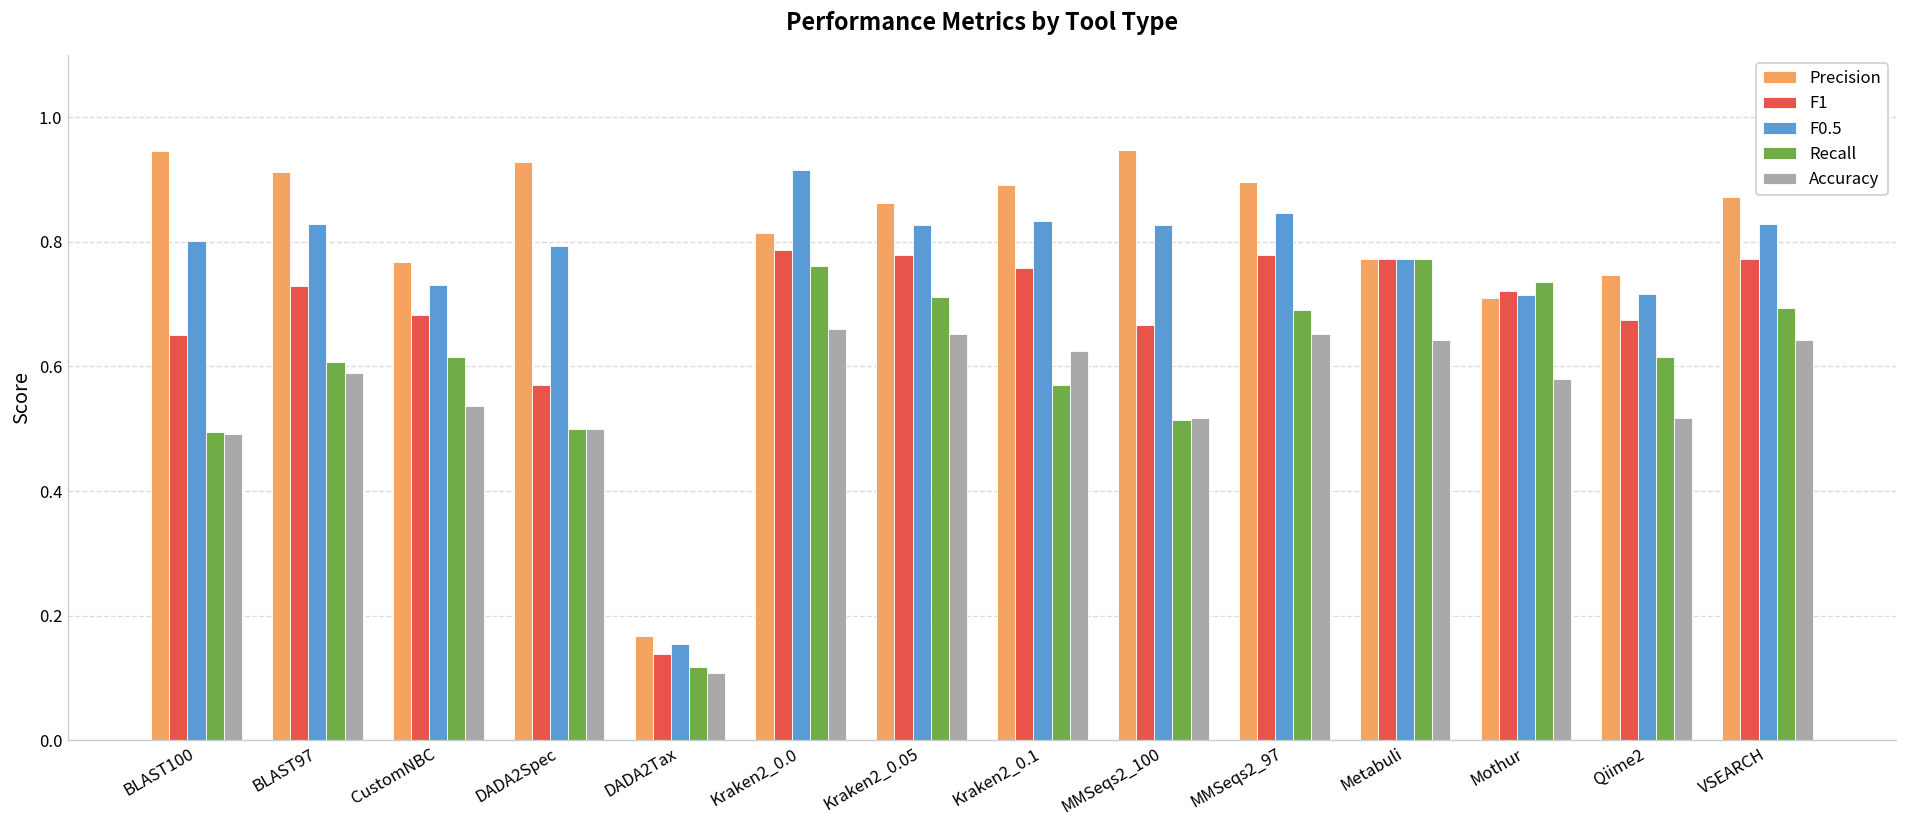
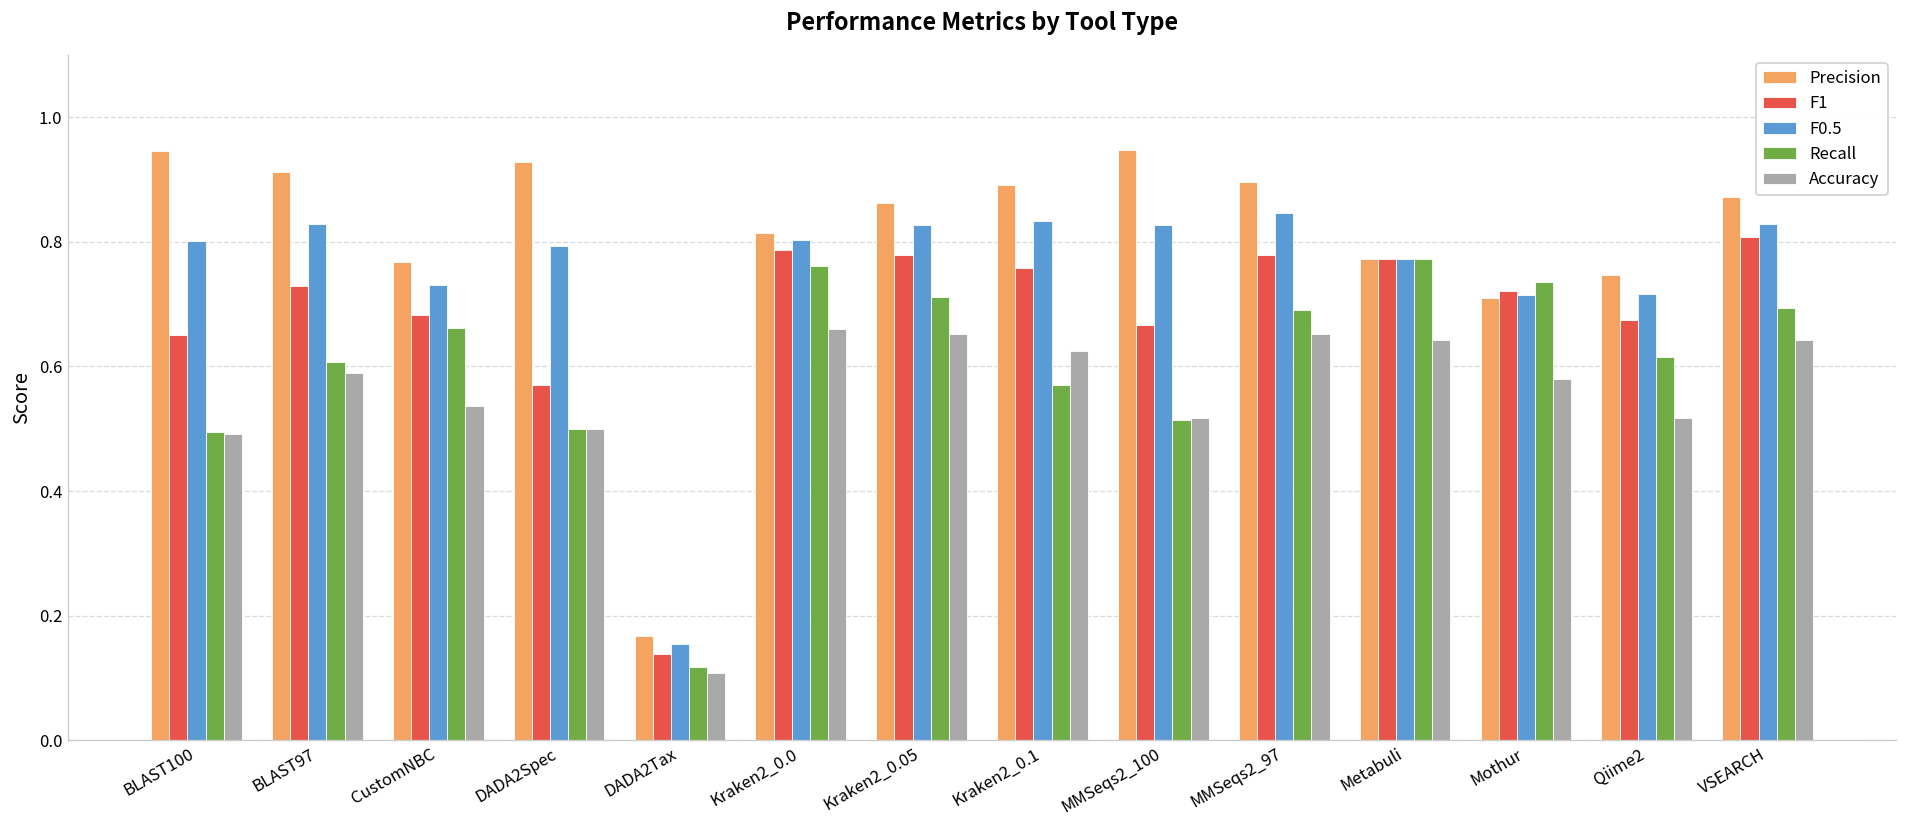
  {
    "Precision": {
      "BLAST100": 0.95,
      "BLAST97": 0.91,
      "CustomNBC": 0.77,
      "DADA2Spec": 0.93,
      "DADA2Tax": 0.17,
      "Kraken2_0.0": 0.81,
      "Kraken2_0.05": 0.86,
      "Kraken2_0.1": 0.89,
      "MMSeqs2_100": 0.95,
      "MMSeqs2_97": 0.90,
      "Metabuli": 0.77,
      "Mothur": 0.71,
      "Qiime2": 0.75,
      "VSEARCH": 0.87
    },
    "F1": {
      "BLAST100": 0.65,
      "BLAST97": 0.73,
      "CustomNBC": 0.68,
      "DADA2Spec": 0.57,
      "DADA2Tax": 0.14,
      "Kraken2_0.0": 0.79,
      "Kraken2_0.05": 0.78,
      "Kraken2_0.1": 0.76,
      "MMSeqs2_100": 0.67,
      "MMSeqs2_97": 0.78,
      "Metabuli": 0.77,
      "Mothur": 0.72,
      "Qiime2": 0.67,
-     "VSEARCH": 0.77
+     "VSEARCH": 0.81
    },
    "F0.5": {
      "BLAST100": 0.80,
      "BLAST97": 0.83,
      "CustomNBC": 0.73,
      "DADA2Spec": 0.79,
      "DADA2Tax": 0.15,
-     "Kraken2_0.0": 0.91,
+     "Kraken2_0.0": 0.80,
      "Kraken2_0.05": 0.83,
      "Kraken2_0.1": 0.83,
      "MMSeqs2_100": 0.83,
      "MMSeqs2_97": 0.85,
      "Metabuli": 0.77,
      "Mothur": 0.71,
      "Qiime2": 0.72,
      "VSEARCH": 0.83
    },
    "Recall": {
      "BLAST100": 0.50,
      "BLAST97": 0.61,
-     "CustomNBC": 0.62,
+     "CustomNBC": 0.66,
      "DADA2Spec": 0.50,
      "DADA2Tax": 0.12,
      "Kraken2_0.0": 0.76,
      "Kraken2_0.05": 0.71,
      "Kraken2_0.1": 0.57,
      "MMSeqs2_100": 0.51,
      "MMSeqs2_97": 0.69,
      "Metabuli": 0.77,
      "Mothur": 0.73,
      "Qiime2": 0.62,
      "VSEARCH": 0.69
    },
    "Accuracy": {
      "BLAST100": 0.49,
      "BLAST97": 0.59,
      "CustomNBC": 0.54,
      "DADA2Spec": 0.50,
      "DADA2Tax": 0.11,
      "Kraken2_0.0": 0.66,
      "Kraken2_0.05": 0.65,
      "Kraken2_0.1": 0.63,
      "MMSeqs2_100": 0.52,
      "MMSeqs2_97": 0.65,
      "Metabuli": 0.64,
      "Mothur": 0.58,
      "Qiime2": 0.52,
      "VSEARCH": 0.64
    }
  }
